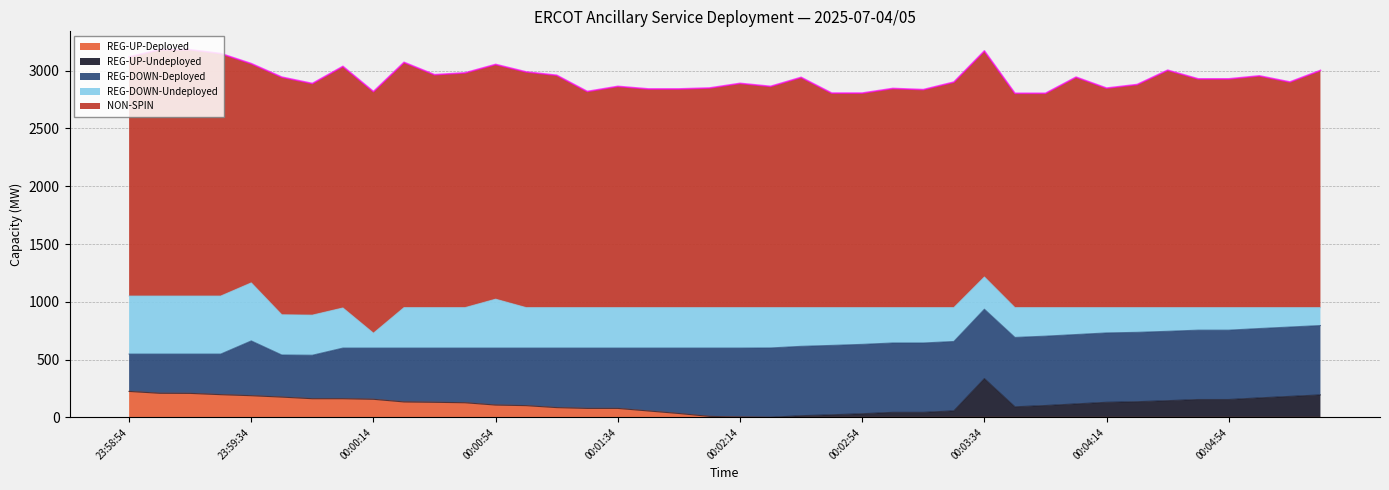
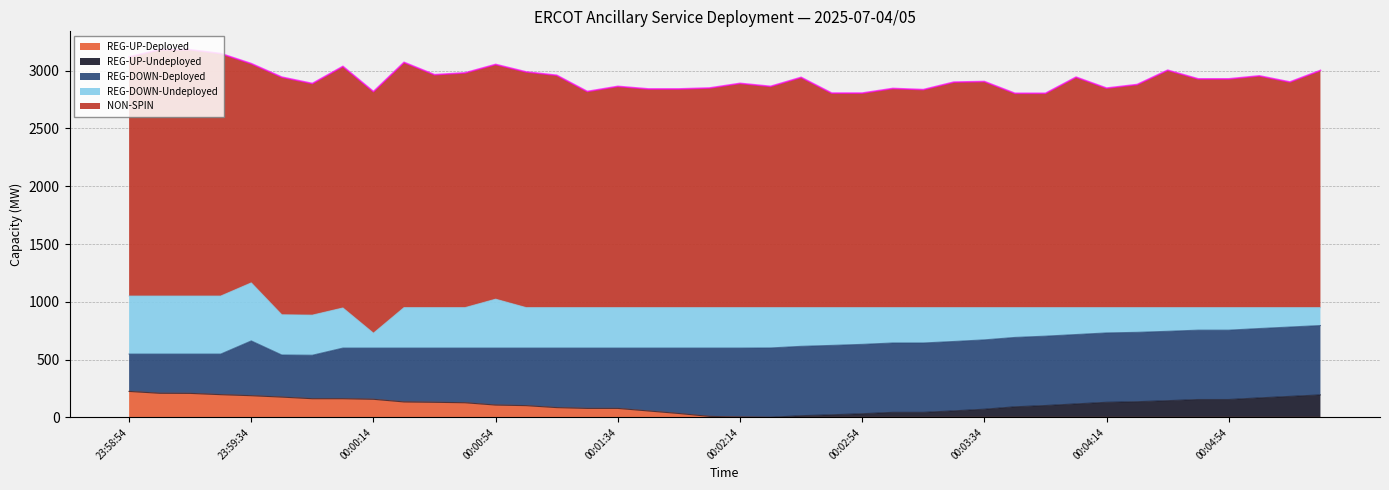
  {
    "REG-UP-Undeployed": {
      "00:02:54": 30,
-     "00:03:34": 340,
+     "00:03:34": 70,
      "00:04:14": 130,
      "00:04:54": 160
    },
    "REG-DOWN-Deployed": {
      "23:58:54": 320,
      "23:59:34": 470,
      "00:00:14": 440,
      "00:00:54": 490,
      "00:01:34": 520,
      "00:02:14": 600,
      "00:02:54": 600,
      "00:03:34": 600,
      "00:04:14": 600,
      "00:04:54": 600
    },
    "REG-DOWN-Undeployed": {
      "23:58:54": 500,
      "23:59:34": 500,
      "00:00:14": 130,
      "00:00:54": 420,
      "00:01:34": 350,
      "00:02:14": 350,
      "00:02:54": 320,
      "00:03:34": 280,
      "00:04:14": 220,
      "00:04:54": 200
    }
  }
